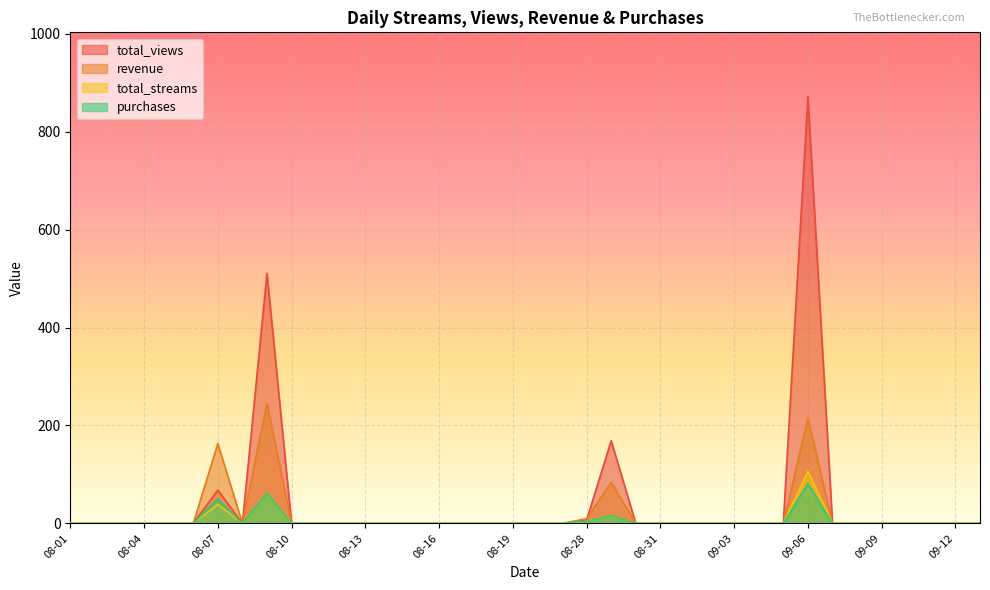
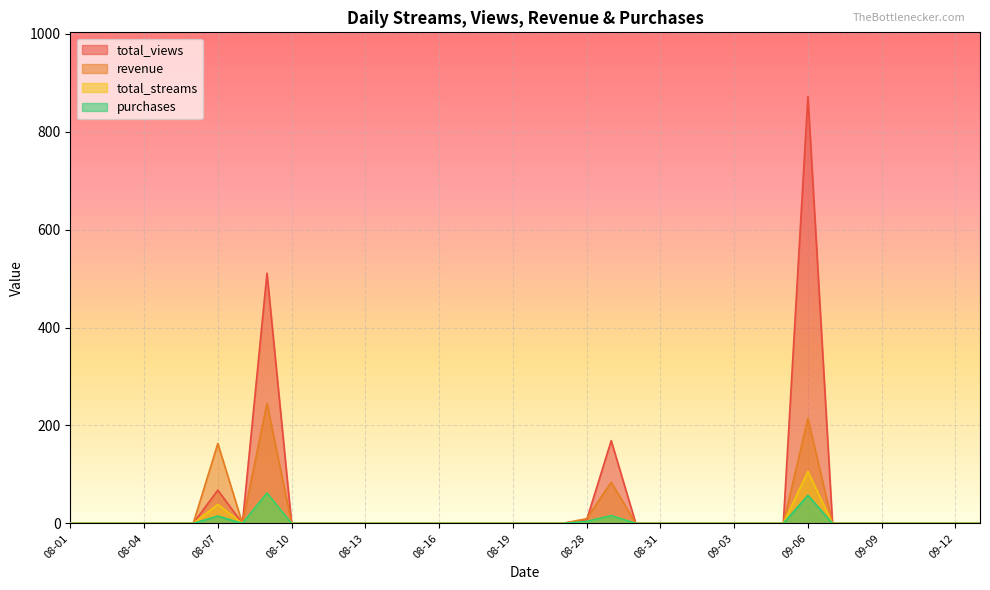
  {
    "total_streams": {
      "08-07": 40,
      "09-06": 110
    },
    "purchases": {
-     "08-07": 50,
-     "09-06": 80
+     "08-07": 20,
+     "09-06": 60
    }
  }
